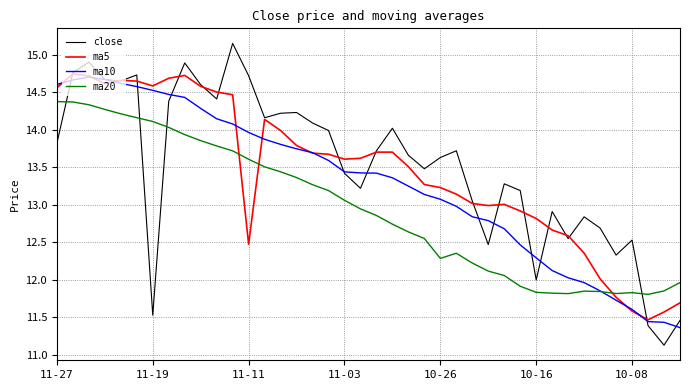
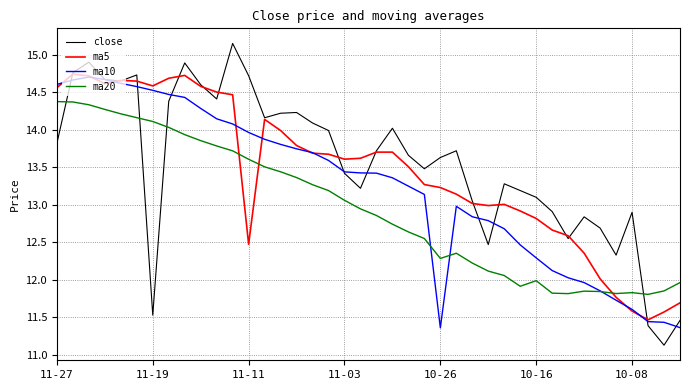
  {
    "close": {
      "11-27": 13.8,
      "11-19": 11.5,
      "11-11": 14.7,
      "10-26": 13.6,
-     "10-16": 12.0,
-     "10-08": 12.5
+     "10-16": 13.1,
+     "10-08": 12.9
    },
    "ma5": {
      "11-27": 14.6,
      "11-19": 14.6,
      "11-11": 12.5,
      "11-03": 13.6,
      "10-26": 13.2,
      "10-16": 12.8
    },
    "ma10": {
      "11-27": 14.6,
      "11-19": 14.5,
      "11-11": 14.0,
-     "10-26": 13.1,
+     "10-26": 11.4,
      "10-16": 12.3
    },
    "ma20": {
      "11-27": 14.4,
      "11-19": 14.1,
      "11-11": 13.6,
      "11-03": 13.1,
      "10-26": 12.3,
-     "10-16": 11.8,
+     "10-16": 12.0,
      "10-08": 11.8
    }
  }
